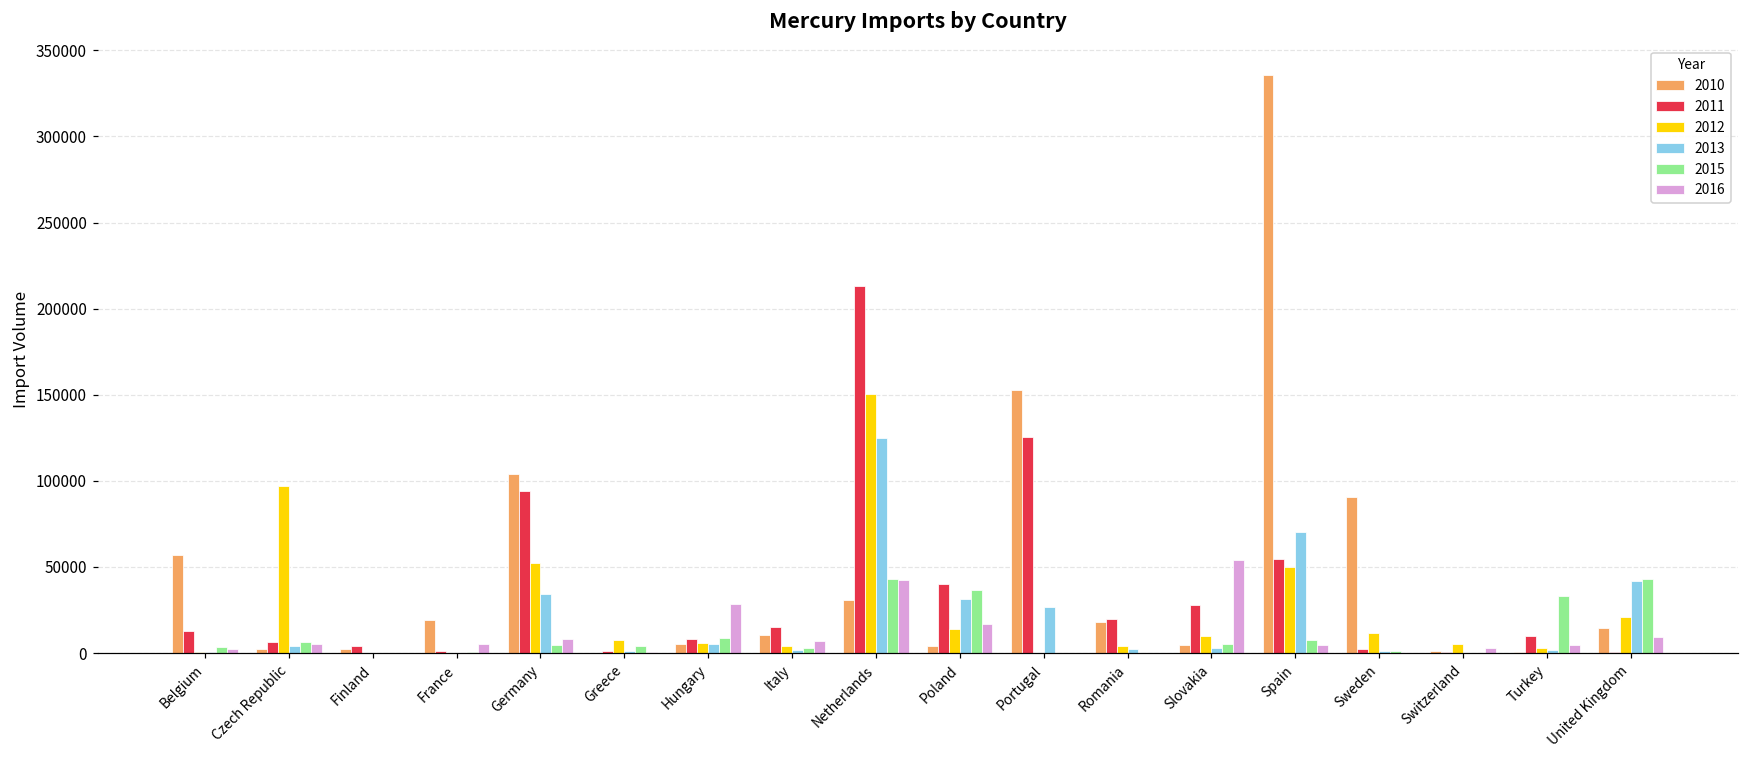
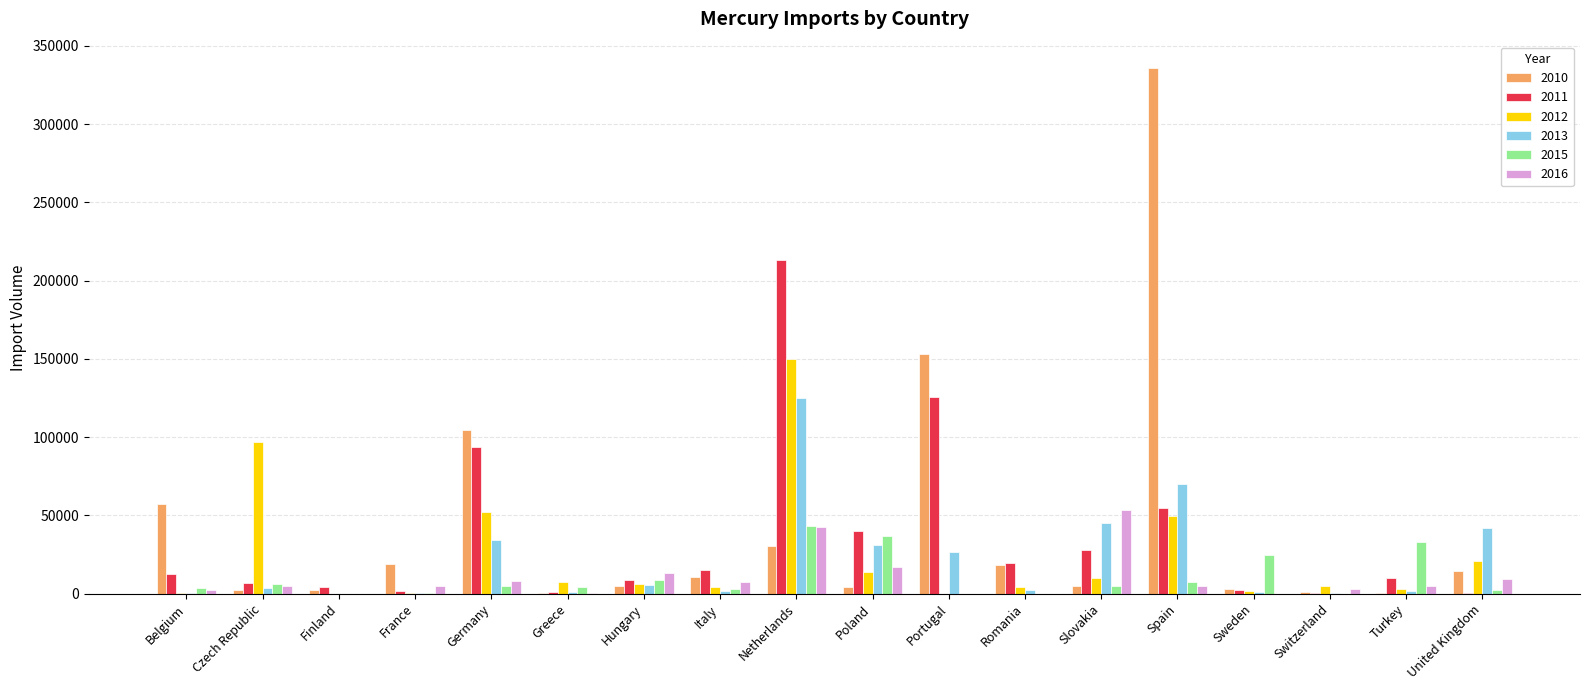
  {
    "2010": {
      "Belgium": 57000,
      "Czech Republic": 3000,
      "Finland": 2000,
      "France": 19000,
      "Germany": 104000,
      "Hungary": 5000,
      "Italy": 11000,
      "Netherlands": 31000,
      "Poland": 4000,
      "Portugal": 153000,
      "Romania": 18000,
      "Slovakia": 5000,
      "Spain": 336000,
-     "Sweden": 90000,
+     "Sweden": 3000,
      "United Kingdom": 14000
    },
    "2011": {
      "Belgium": 13000,
      "Czech Republic": 7000,
      "Finland": 4000,
      "Germany": 94000,
      "Hungary": 8000,
      "Italy": 15000,
      "Netherlands": 213000,
      "Poland": 40000,
      "Portugal": 125000,
      "Romania": 20000,
      "Slovakia": 28000,
      "Spain": 55000,
      "Sweden": 2000,
      "Turkey": 10000
    },
    "2012": {
      "Czech Republic": 97000,
      "Finland": 0,
      "Germany": 52000,
      "Greece": 8000,
      "Hungary": 6000,
      "Italy": 4000,
      "Netherlands": 150000,
      "Poland": 14000,
      "Portugal": 0,
      "Romania": 4000,
      "Slovakia": 10000,
      "Spain": 50000,
-     "Sweden": 12000,
+     "Sweden": 1000,
      "Switzerland": 5000,
      "Turkey": 3000,
      "United Kingdom": 21000
    },
    "2013": {
      "Czech Republic": 4000,
      "Finland": 0,
      "Germany": 34000,
      "Hungary": 5000,
      "Italy": 2000,
      "Netherlands": 125000,
      "Poland": 31000,
      "Portugal": 27000,
      "Romania": 3000,
-     "Slovakia": 3000,
+     "Slovakia": 45000,
      "Spain": 70000,
      "United Kingdom": 42000
    },
    "2015": {
      "Belgium": 3000,
      "Czech Republic": 6000,
      "Finland": 0,
      "Germany": 5000,
      "Greece": 4000,
      "Hungary": 9000,
      "Italy": 3000,
      "Netherlands": 43000,
      "Poland": 37000,
      "Portugal": 0,
      "Romania": 0,
      "Slovakia": 5000,
      "Spain": 7000,
-     "Sweden": 1000,
+     "Sweden": 24000,
      "Turkey": 33000,
-     "United Kingdom": 43000
+     "United Kingdom": 2000
    },
    "2016": {
      "Belgium": 2000,
      "Czech Republic": 5000,
      "Finland": 0,
      "France": 5000,
      "Germany": 8000,
-     "Hungary": 29000,
+     "Hungary": 13000,
      "Italy": 7000,
      "Netherlands": 42000,
      "Poland": 17000,
      "Portugal": 0,
      "Romania": 0,
      "Slovakia": 54000,
      "Spain": 5000,
      "Switzerland": 3000,
      "Turkey": 5000,
      "United Kingdom": 9000
    }
  }
